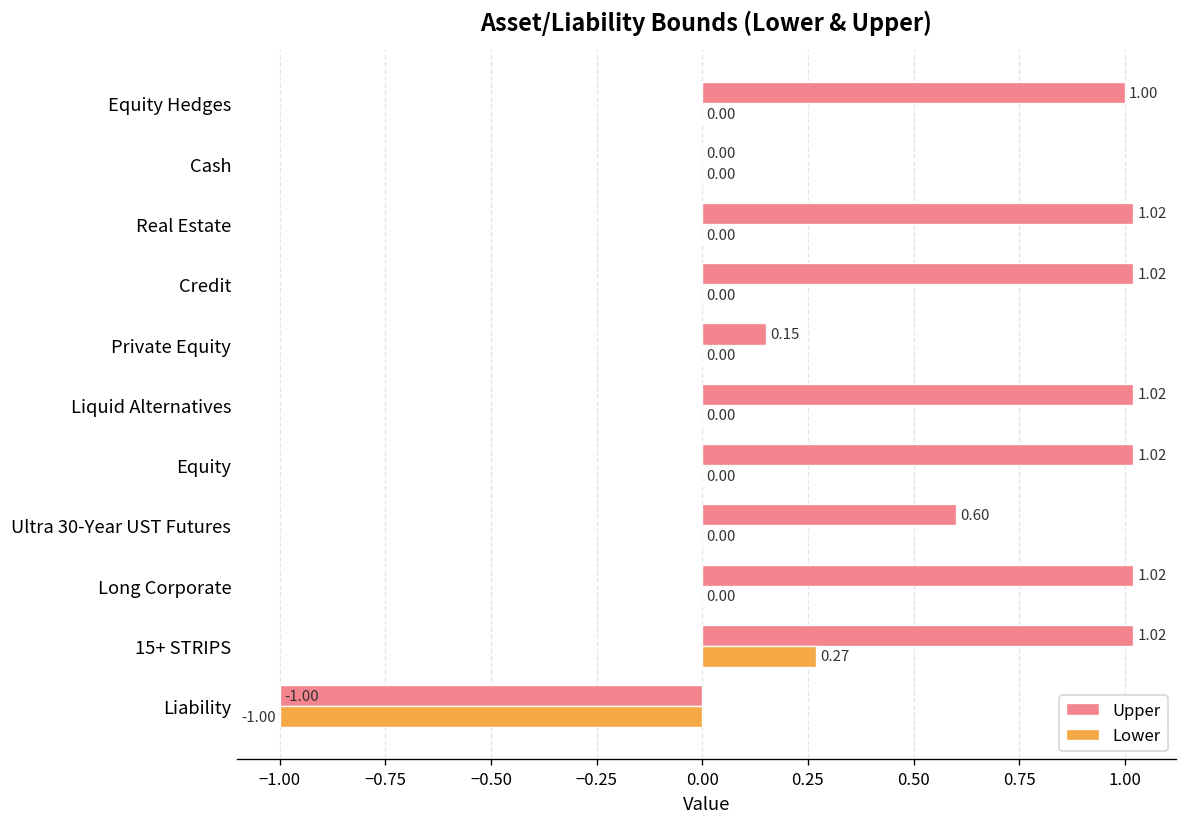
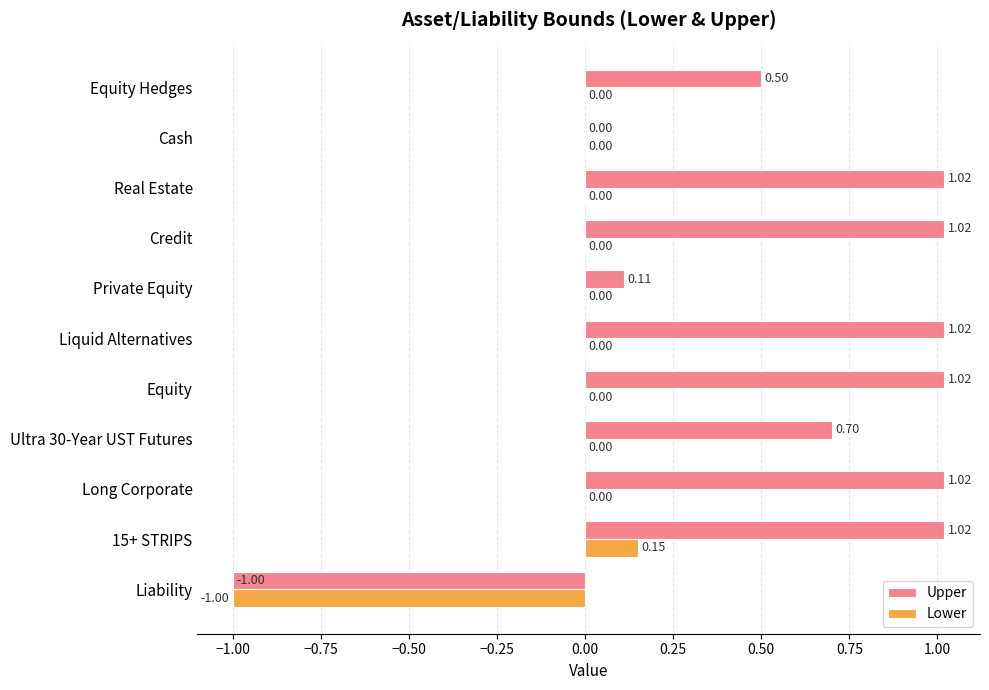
  {
    "Upper": {
-     "Equity Hedges": 1.00,
+     "Equity Hedges": 0.50,
      "Cash": 0.00,
      "Real Estate": 1.02,
      "Credit": 1.02,
-     "Private Equity": 0.15,
+     "Private Equity": 0.11,
      "Liquid Alternatives": 1.02,
      "Equity": 1.02,
-     "Ultra 30-Year UST Futures": 0.60,
+     "Ultra 30-Year UST Futures": 0.70,
      "Long Corporate": 1.02,
      "15+ STRIPS": 1.02,
      "Liability": -1.00
    },
    "Lower": {
      "Equity Hedges": 0.00,
      "Cash": 0.00,
      "Real Estate": 0.00,
      "Credit": 0.00,
      "Private Equity": 0.00,
      "Liquid Alternatives": 0.00,
      "Equity": 0.00,
      "Ultra 30-Year UST Futures": 0.00,
      "Long Corporate": 0.00,
-     "15+ STRIPS": 0.27,
+     "15+ STRIPS": 0.15,
      "Liability": -1.00
    }
  }
